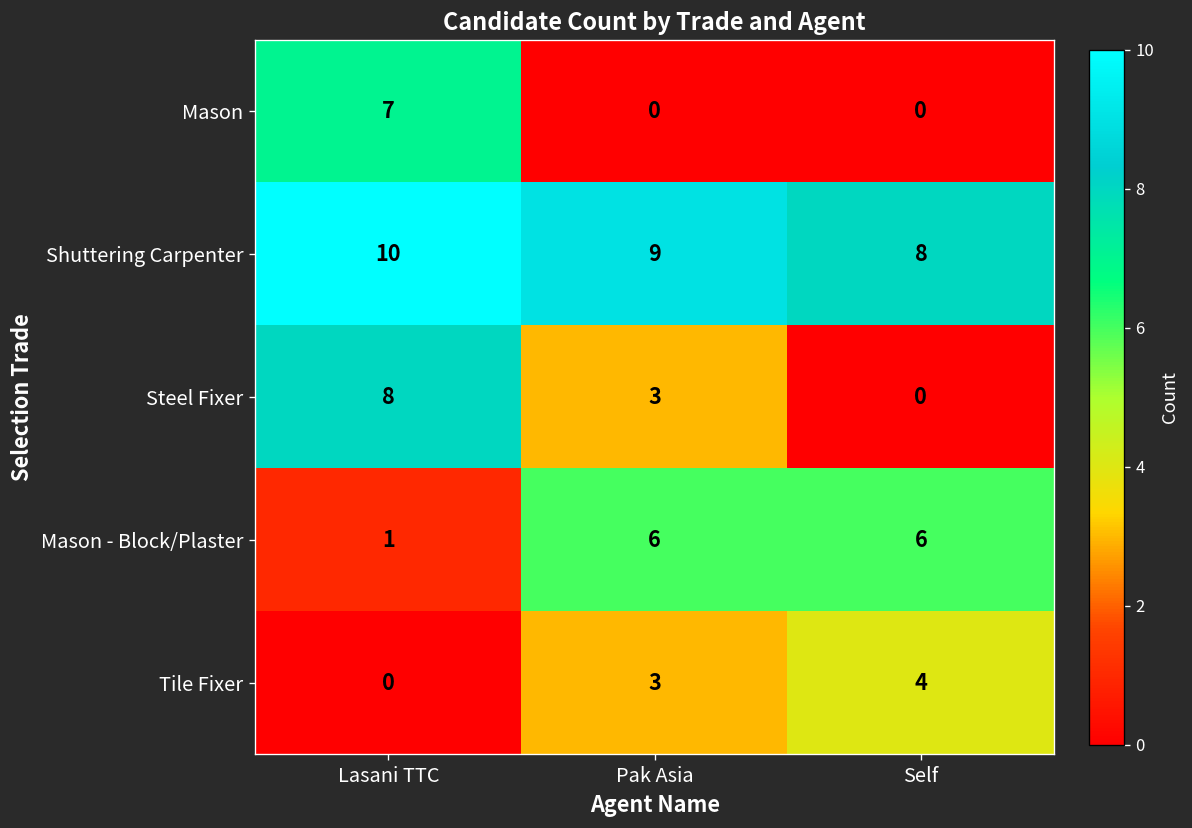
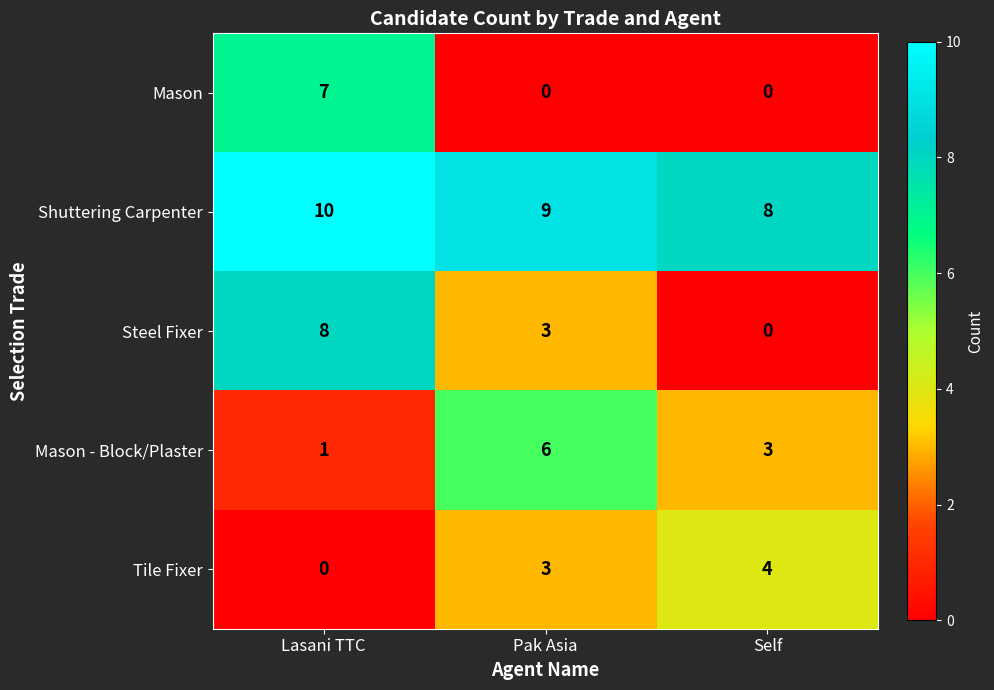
  {
    "Mason": {
      "Lasani TTC": 7,
      "Pak Asia": 0,
      "Self": 0
    },
    "Shuttering Carpenter": {
      "Lasani TTC": 10,
      "Pak Asia": 9,
      "Self": 8
    },
    "Steel Fixer": {
      "Lasani TTC": 8,
      "Pak Asia": 3,
      "Self": 0
    },
    "Mason - Block/Plaster": {
      "Lasani TTC": 1,
      "Pak Asia": 6,
-     "Self": 6
+     "Self": 3
    },
    "Tile Fixer": {
      "Lasani TTC": 0,
      "Pak Asia": 3,
      "Self": 4
    }
  }
